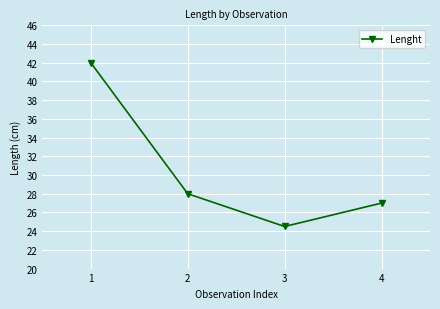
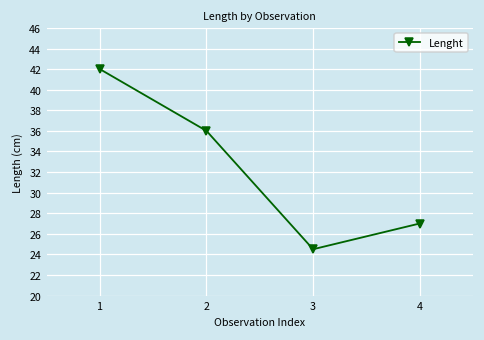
  {
    "1": 42,
-   "2": 28,
+   "2": 36,
    "3": 25,
    "4": 27
  }
